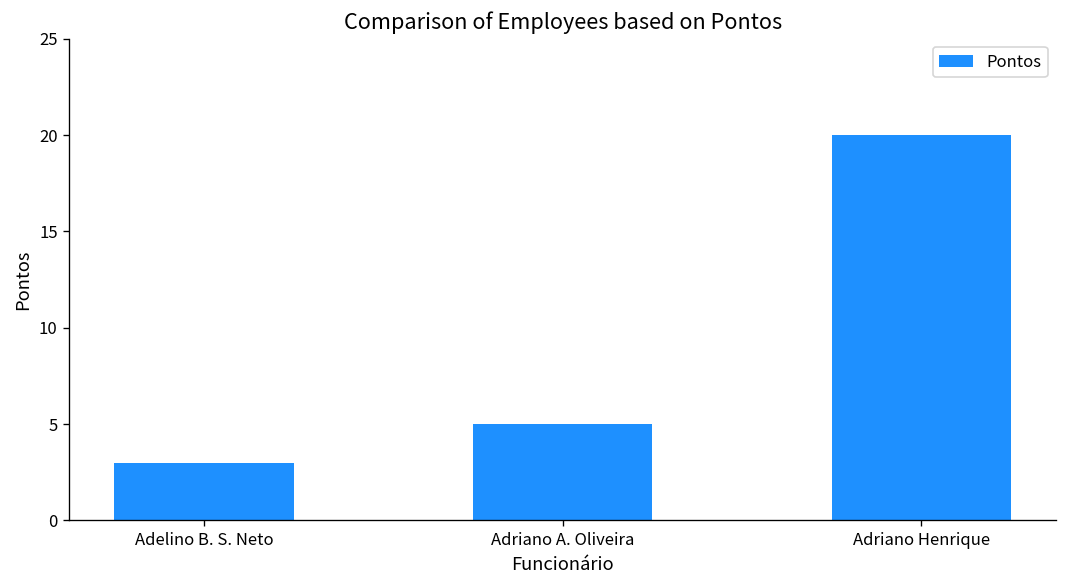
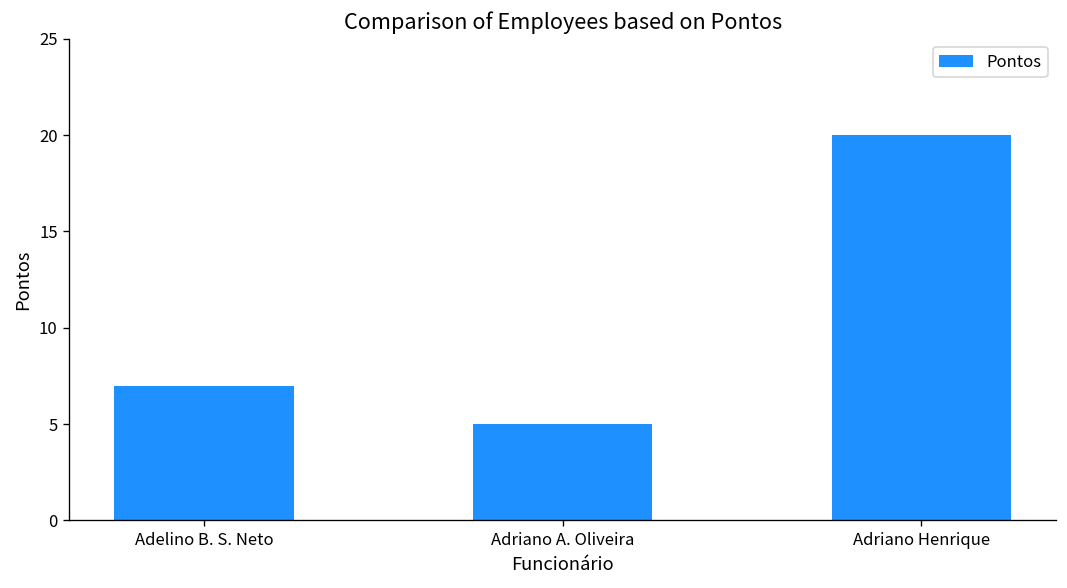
  {
-   "Adelino B. S. Neto": 3,
+   "Adelino B. S. Neto": 7,
    "Adriano A. Oliveira": 5,
    "Adriano Henrique": 20
  }
